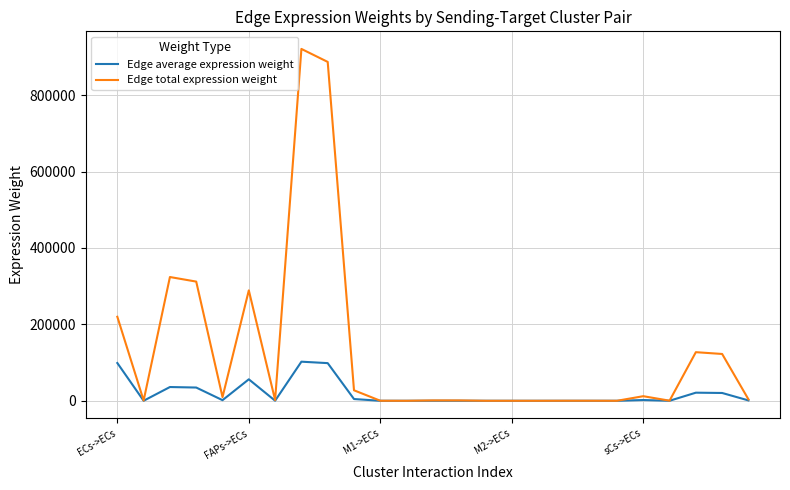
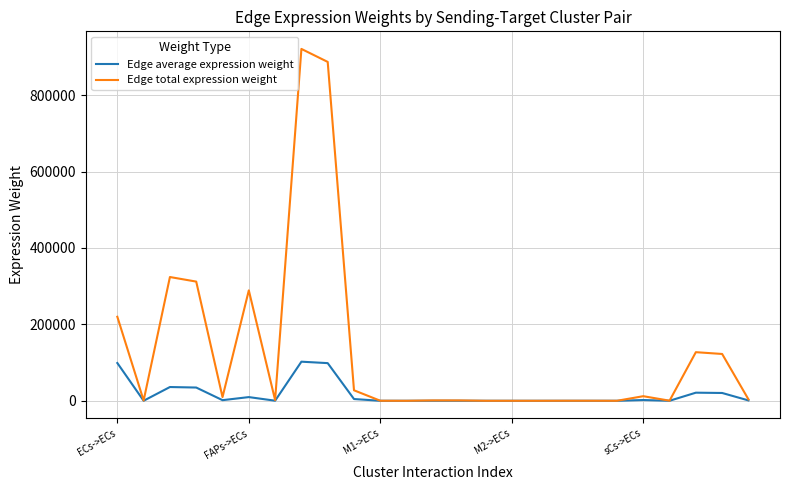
  {
    "Edge average expression weight": {
      "ECs->ECs": 100000,
-     "FAPs->ECs": 60000,
+     "FAPs->ECs": 10000,
      "sCs->ECs": 0
    },
    "Edge total expression weight": {
      "ECs->ECs": 220000,
      "FAPs->ECs": 290000,
      "sCs->ECs": 10000
    }
  }
